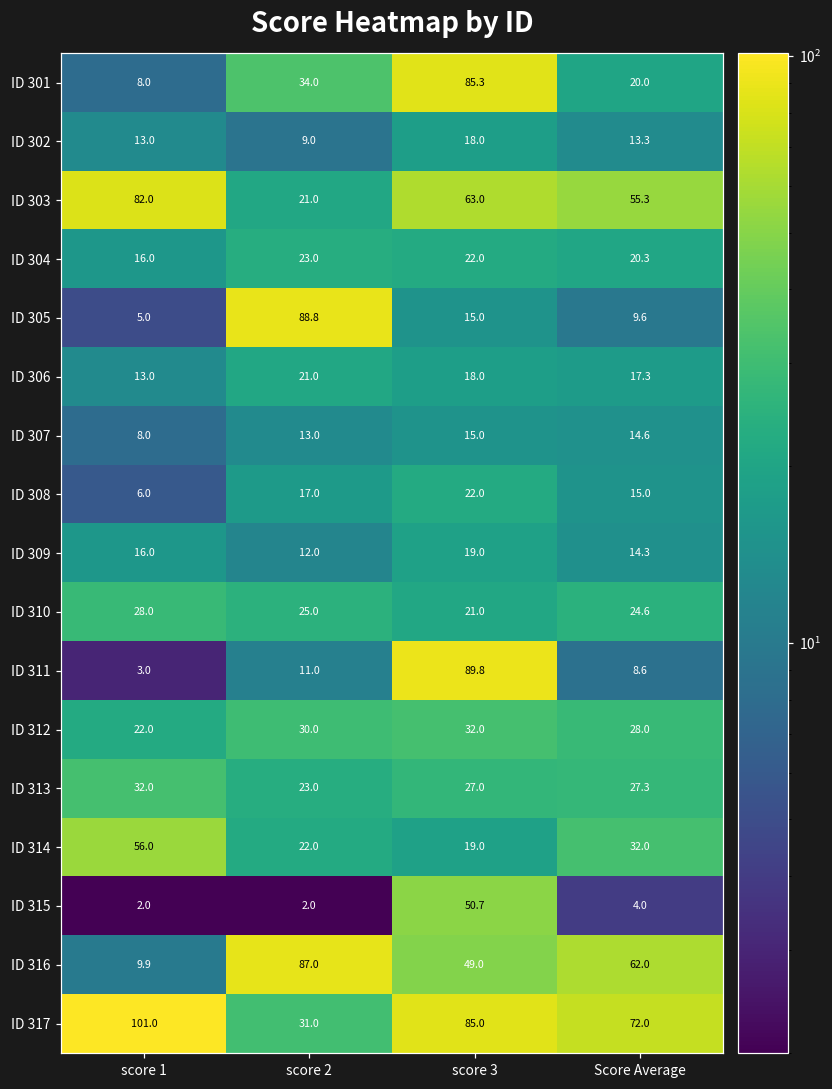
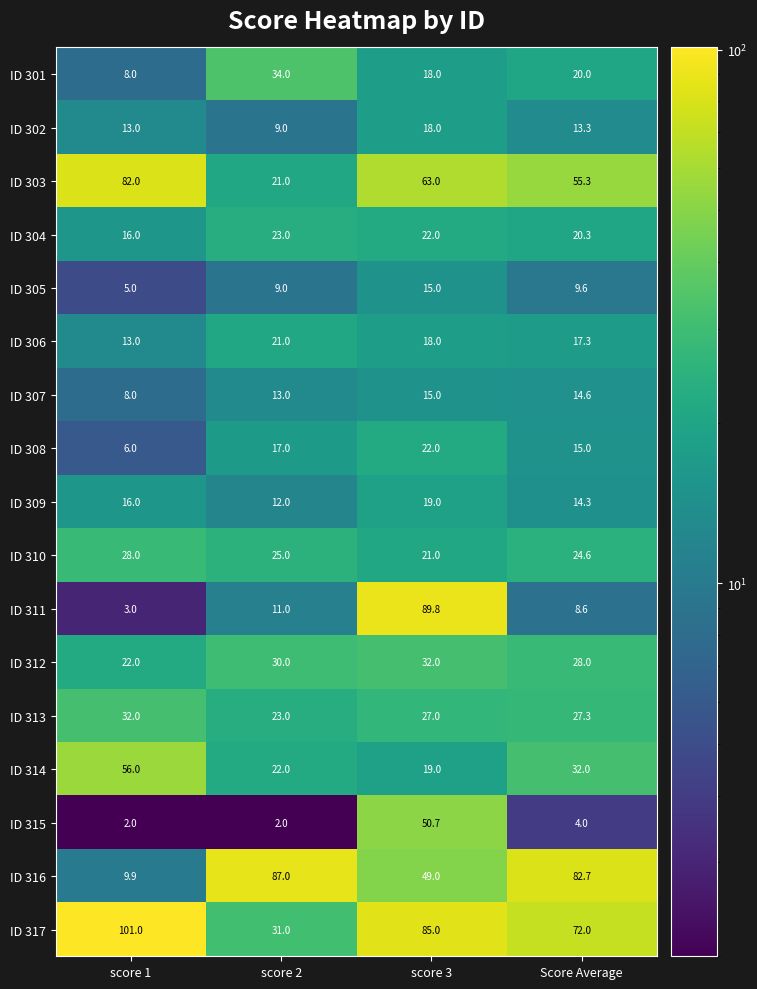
  {
    "ID 301": {
      "score 1": 8.0,
      "score 2": 34.0,
-     "score 3": 85.3,
+     "score 3": 18.0,
      "Score Average": 20.0
    },
    "ID 302": {
      "score 1": 13.0,
      "score 2": 9.0,
      "score 3": 18.0,
      "Score Average": 13.3
    },
    "ID 303": {
      "score 1": 82.0,
      "score 2": 21.0,
      "score 3": 63.0,
      "Score Average": 55.3
    },
    "ID 304": {
      "score 1": 16.0,
      "score 2": 23.0,
      "score 3": 22.0,
      "Score Average": 20.3
    },
    "ID 305": {
      "score 1": 5.0,
-     "score 2": 88.8,
+     "score 2": 9.0,
      "score 3": 15.0,
      "Score Average": 9.6
    },
    "ID 306": {
      "score 1": 13.0,
      "score 2": 21.0,
      "score 3": 18.0,
      "Score Average": 17.3
    },
    "ID 307": {
      "score 1": 8.0,
      "score 2": 13.0,
      "score 3": 15.0,
      "Score Average": 14.6
    },
    "ID 308": {
      "score 1": 6.0,
      "score 2": 17.0,
      "score 3": 22.0,
      "Score Average": 15.0
    },
    "ID 309": {
      "score 1": 16.0,
      "score 2": 12.0,
      "score 3": 19.0,
      "Score Average": 14.3
    },
    "ID 310": {
      "score 1": 28.0,
      "score 2": 25.0,
      "score 3": 21.0,
      "Score Average": 24.6
    },
    "ID 311": {
      "score 1": 3.0,
      "score 2": 11.0,
      "score 3": 89.8,
      "Score Average": 8.6
    },
    "ID 312": {
      "score 1": 22.0,
      "score 2": 30.0,
      "score 3": 32.0,
      "Score Average": 28.0
    },
    "ID 313": {
      "score 1": 32.0,
      "score 2": 23.0,
      "score 3": 27.0,
      "Score Average": 27.3
    },
    "ID 314": {
      "score 1": 56.0,
      "score 2": 22.0,
      "score 3": 19.0,
      "Score Average": 32.0
    },
    "ID 315": {
      "score 1": 2.0,
      "score 2": 2.0,
      "score 3": 50.7,
      "Score Average": 4.0
    },
    "ID 316": {
      "score 1": 9.9,
      "score 2": 87.0,
      "score 3": 49.0,
-     "Score Average": 62.0
+     "Score Average": 82.7
    },
    "ID 317": {
      "score 1": 101.0,
      "score 2": 31.0,
      "score 3": 85.0,
      "Score Average": 72.0
    }
  }
